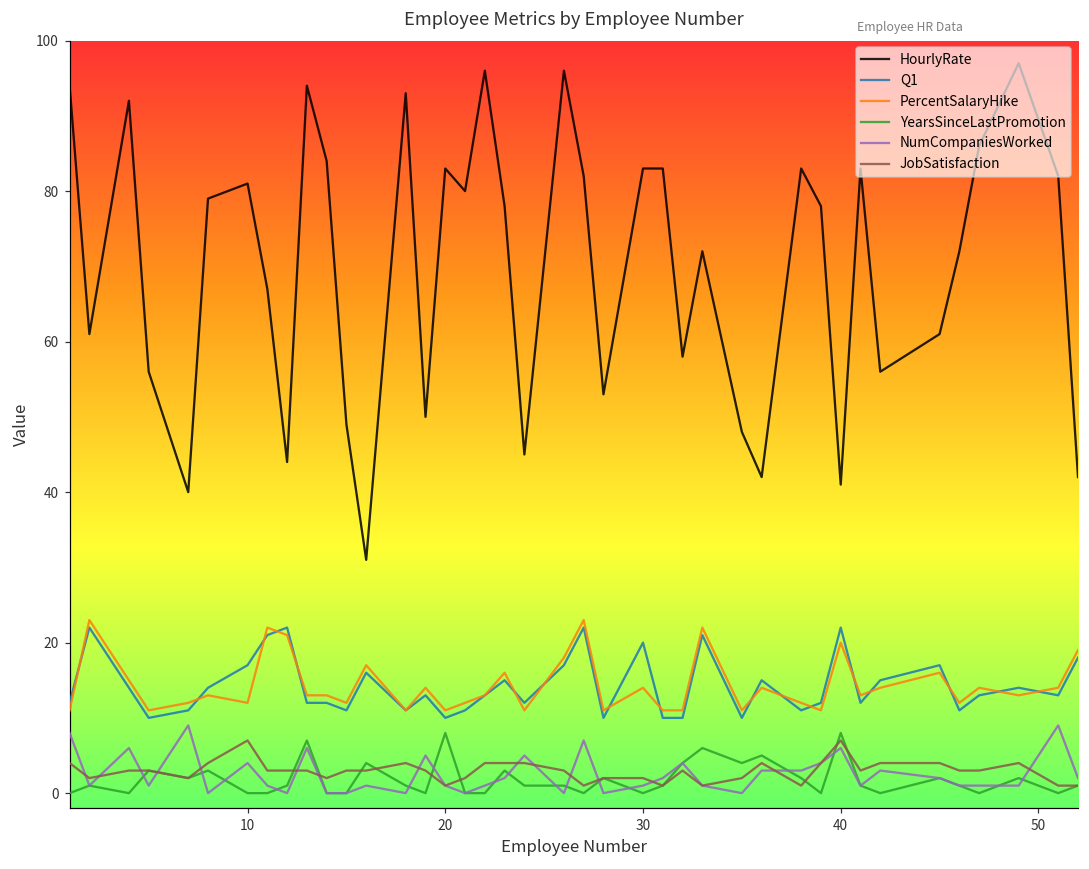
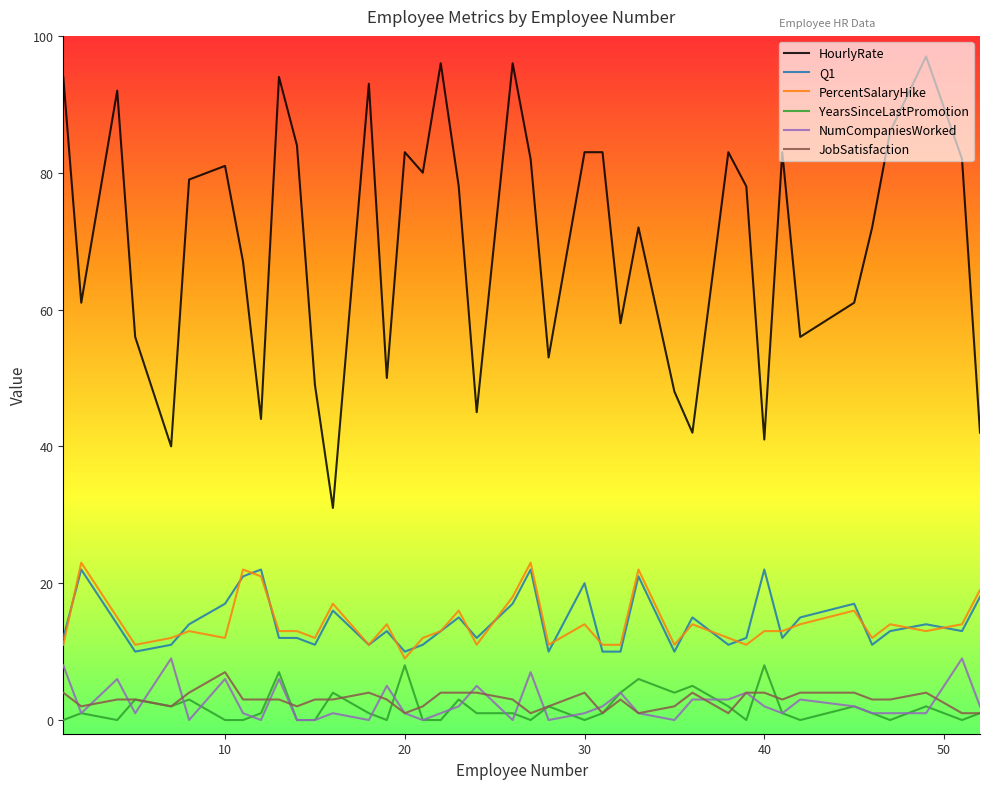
  {
    "HourlyRate": {
      "10": 81,
      "20": 83,
      "30": 83,
      "40": 41
    },
    "Q1": {
      "10": 17,
      "20": 10,
      "30": 20,
      "40": 22
    },
    "PercentSalaryHike": {
      "10": 12,
-     "20": 11,
+     "20": 9,
      "30": 14,
-     "40": 20
+     "40": 13
    },
    "YearsSinceLastPromotion": {
      "10": 0,
      "20": 8,
      "30": 0,
      "40": 8
    },
    "NumCompaniesWorked": {
-     "10": 4,
+     "10": 6,
      "30": 1,
-     "40": 6
+     "40": 2
    },
    "JobSatisfaction": {
      "10": 7,
-     "30": 2,
-     "40": 7
+     "30": 4,
+     "40": 4
    }
  }
